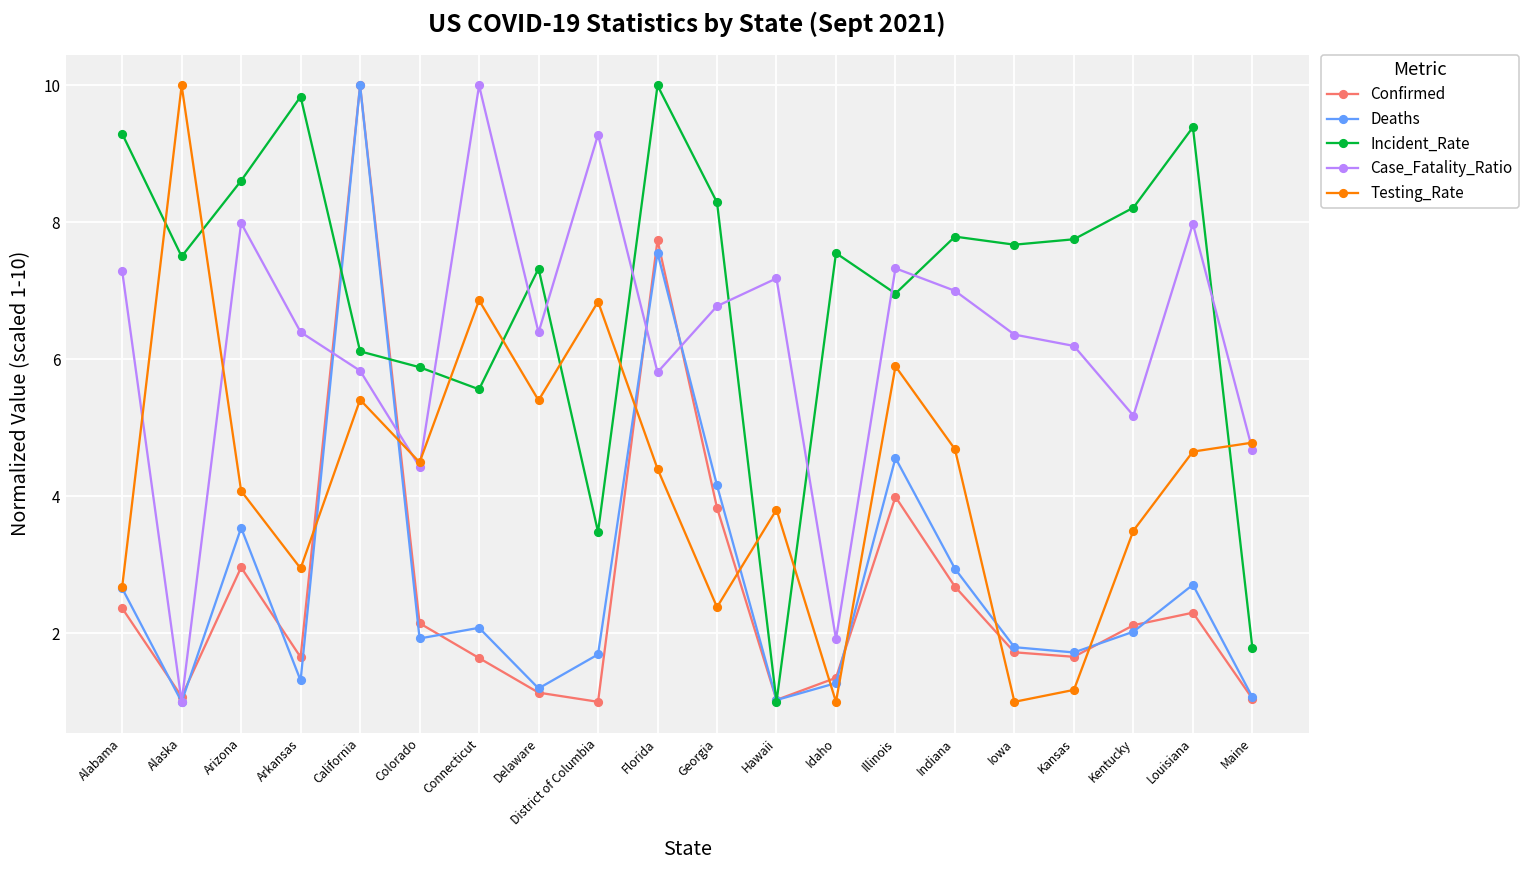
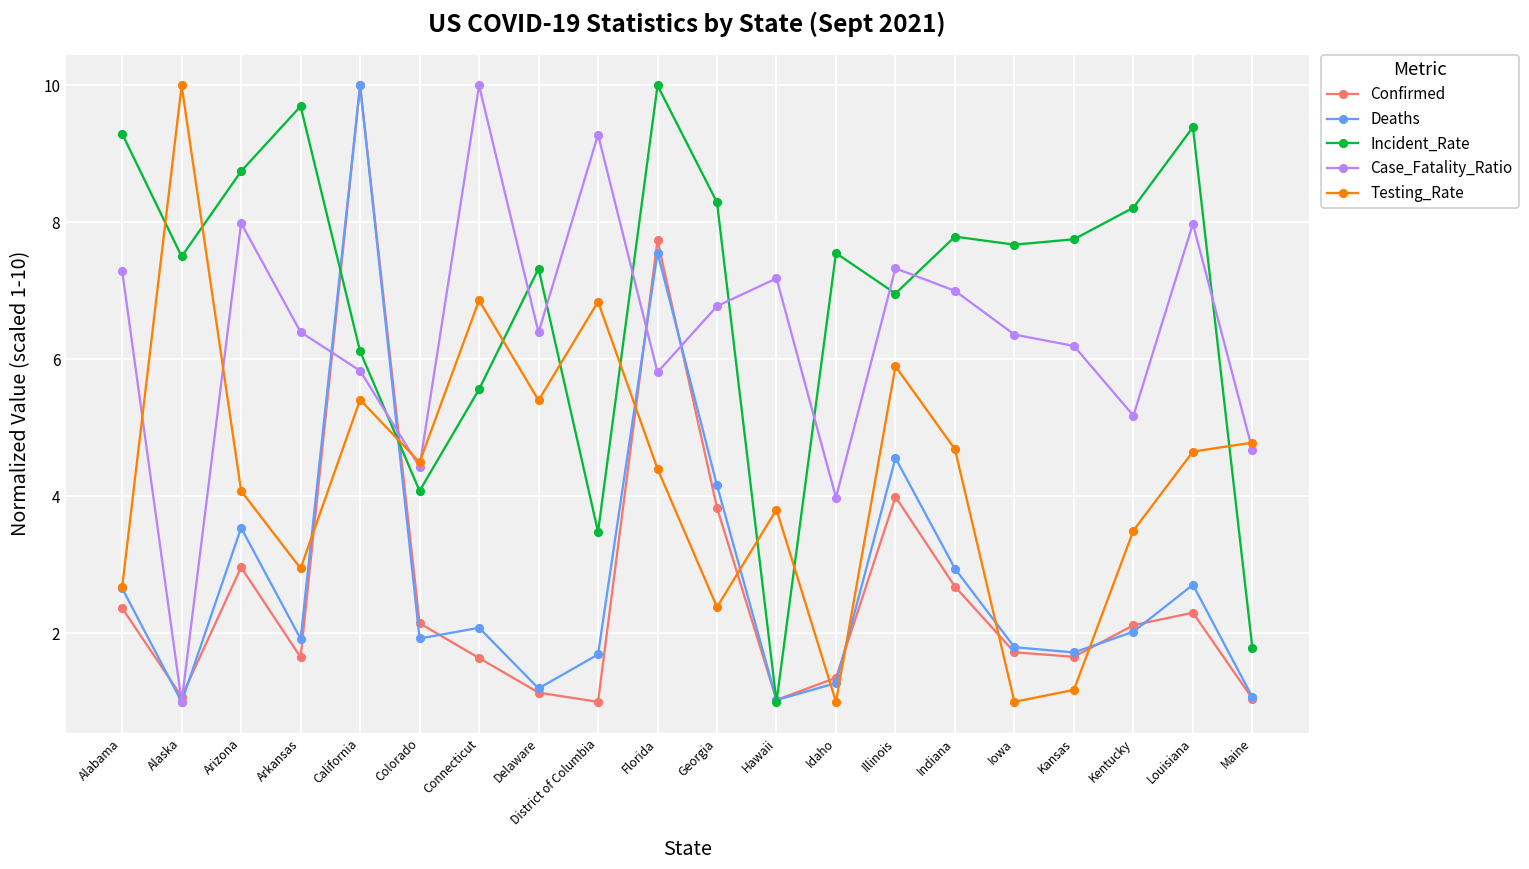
  {
    "Confirmed": {
      "Alabama": 2.4,
      "Alaska": 1.1,
      "Arizona": 3.0,
      "Arkansas": 1.7,
      "Colorado": 2.1,
      "Connecticut": 1.6,
      "Delaware": 1.1,
      "District of Columbia": 1.0,
      "Florida": 7.7,
      "Georgia": 3.8,
      "Idaho": 1.4,
      "Illinois": 4.0,
      "Indiana": 2.7,
      "Iowa": 1.7,
      "Kansas": 1.7,
      "Kentucky": 2.1,
      "Louisiana": 2.3
    },
    "Deaths": {
      "Arizona": 3.5,
-     "Arkansas": 1.3,
+     "Arkansas": 1.9,
      "Colorado": 1.9,
      "Connecticut": 2.1,
      "Delaware": 1.2,
      "District of Columbia": 1.7,
      "Florida": 7.6,
      "Georgia": 4.2,
      "Idaho": 1.3,
      "Illinois": 4.6,
      "Indiana": 2.9,
      "Iowa": 1.8,
      "Kansas": 1.7,
      "Kentucky": 2.0,
      "Louisiana": 2.7
    },
    "Incident_Rate": {
      "Alabama": 9.3,
      "Alaska": 7.5,
-     "Arizona": 8.6,
-     "Arkansas": 9.8,
+     "Arizona": 8.7,
+     "Arkansas": 9.7,
      "California": 6.1,
-     "Colorado": 5.9,
+     "Colorado": 4.1,
      "Connecticut": 5.6,
      "Delaware": 7.3,
      "District of Columbia": 3.5,
      "Florida": 10.0,
      "Georgia": 8.3,
      "Idaho": 7.6,
      "Illinois": 7.0,
      "Indiana": 7.8,
      "Iowa": 7.7,
      "Kansas": 7.8,
      "Kentucky": 8.2,
      "Louisiana": 9.4,
      "Maine": 1.8
    },
    "Case_Fatality_Ratio": {
      "Alabama": 7.3,
      "Arizona": 8.0,
      "Arkansas": 6.4,
      "California": 5.8,
      "Colorado": 4.4,
      "Connecticut": 10.0,
      "Delaware": 6.4,
      "District of Columbia": 9.3,
      "Florida": 5.8,
      "Georgia": 6.8,
      "Hawaii": 7.2,
-     "Idaho": 1.9,
+     "Idaho": 4.0,
      "Illinois": 7.3,
      "Indiana": 7.0,
      "Iowa": 6.4,
      "Kansas": 6.2,
      "Kentucky": 5.2,
      "Louisiana": 8.0,
      "Maine": 4.7
    },
    "Testing_Rate": {
      "Alaska": 10.0,
      "Arizona": 4.1,
      "Arkansas": 2.9,
      "California": 5.4,
      "Colorado": 4.5,
      "Connecticut": 6.9,
      "Delaware": 5.4,
      "District of Columbia": 6.8,
      "Florida": 4.4,
      "Georgia": 2.4,
      "Hawaii": 3.8,
      "Idaho": 1.0,
      "Illinois": 5.9,
      "Indiana": 4.7,
      "Iowa": 1.0,
      "Kansas": 1.2,
      "Kentucky": 3.5,
      "Louisiana": 4.7,
      "Maine": 4.8
    }
  }
